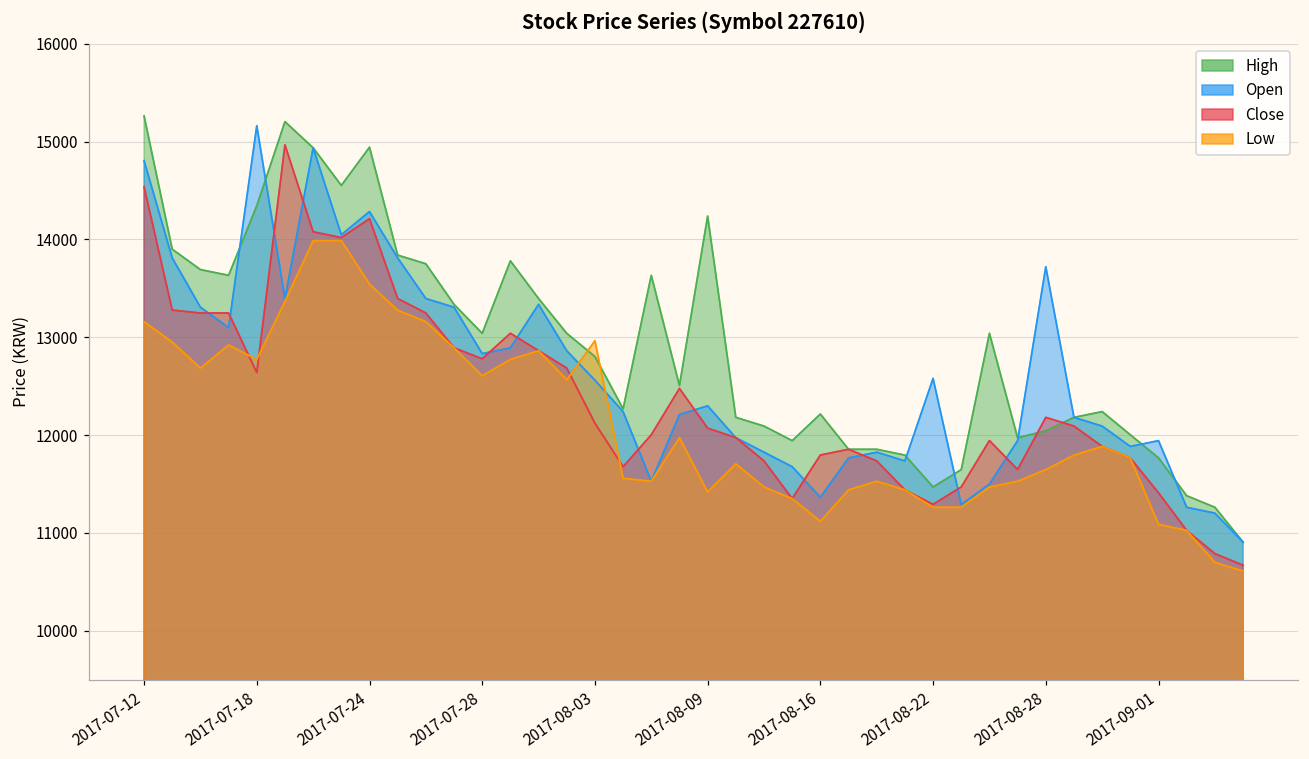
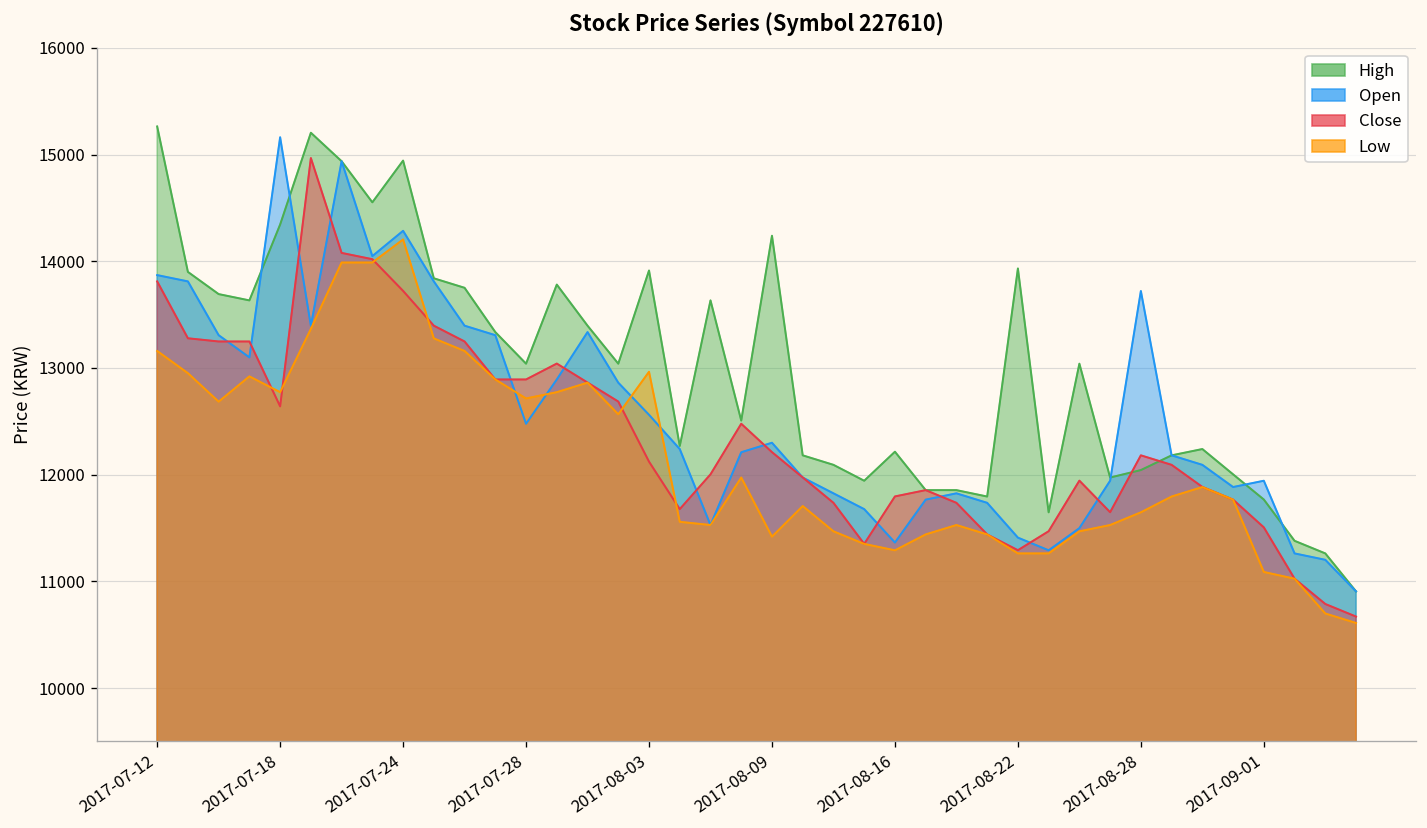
  {
    "High": {
      "2017-07-12": 15300,
      "2017-07-18": 14300,
      "2017-07-24": 14900,
      "2017-07-28": 13000,
-     "2017-08-03": 12800,
+     "2017-08-03": 13900,
      "2017-08-09": 14200,
      "2017-08-16": 12200,
-     "2017-08-22": 11500,
+     "2017-08-22": 13900,
      "2017-08-28": 12000,
      "2017-09-01": 11800
    },
    "Open": {
-     "2017-07-12": 14800,
+     "2017-07-12": 13900,
      "2017-07-18": 15200,
      "2017-07-24": 14300,
-     "2017-07-28": 12800,
+     "2017-07-28": 12500,
      "2017-08-03": 12600,
      "2017-08-09": 12300,
      "2017-08-16": 11400,
-     "2017-08-22": 12600,
+     "2017-08-22": 11400,
      "2017-08-28": 13700,
      "2017-09-01": 11900
    },
    "Close": {
-     "2017-07-12": 14500,
+     "2017-07-12": 13800,
      "2017-07-18": 12600,
-     "2017-07-24": 14200,
-     "2017-07-28": 12800,
+     "2017-07-24": 13700,
+     "2017-07-28": 12900,
      "2017-08-03": 12100,
-     "2017-08-09": 12100,
+     "2017-08-09": 12200,
      "2017-08-16": 11800,
      "2017-08-22": 11300,
      "2017-08-28": 12200,
-     "2017-09-01": 11400
+     "2017-09-01": 11500
    },
    "Low": {
      "2017-07-12": 13200,
      "2017-07-18": 12800,
-     "2017-07-24": 13500,
-     "2017-07-28": 12600,
+     "2017-07-24": 14200,
+     "2017-07-28": 12700,
      "2017-08-03": 13000,
      "2017-08-09": 11400,
-     "2017-08-16": 11100,
+     "2017-08-16": 11300,
      "2017-08-22": 11300,
      "2017-08-28": 11600,
      "2017-09-01": 11100
    }
  }
